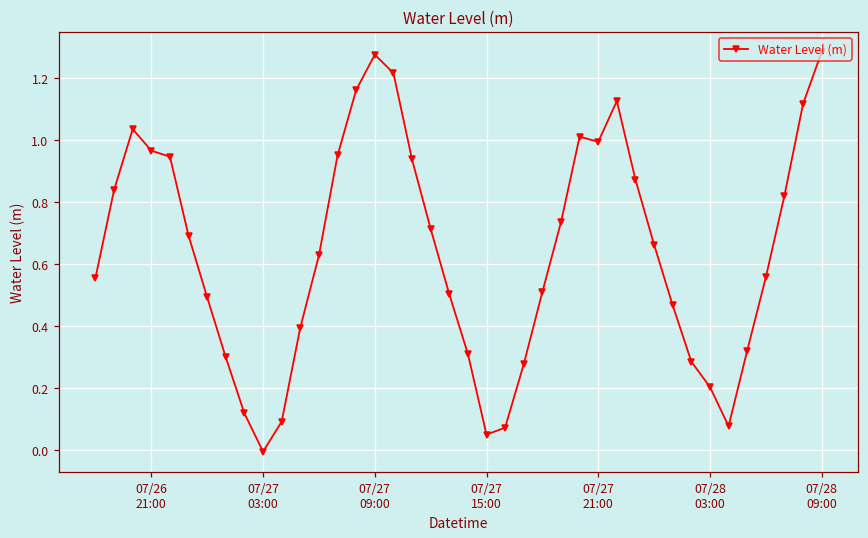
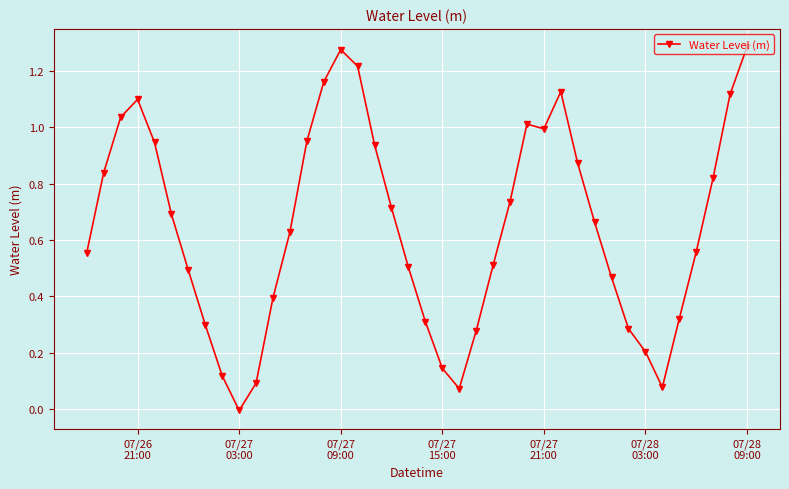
  {
-   "07/26 21:00": 0.97,
+   "07/26 21:00": 1.10,
    "07/27 03:00": -0.01,
    "07/27 09:00": 1.28,
-   "07/27 15:00": 0.05,
+   "07/27 15:00": 0.14,
    "07/27 21:00": 0.99,
    "07/28 03:00": 0.20
  }
